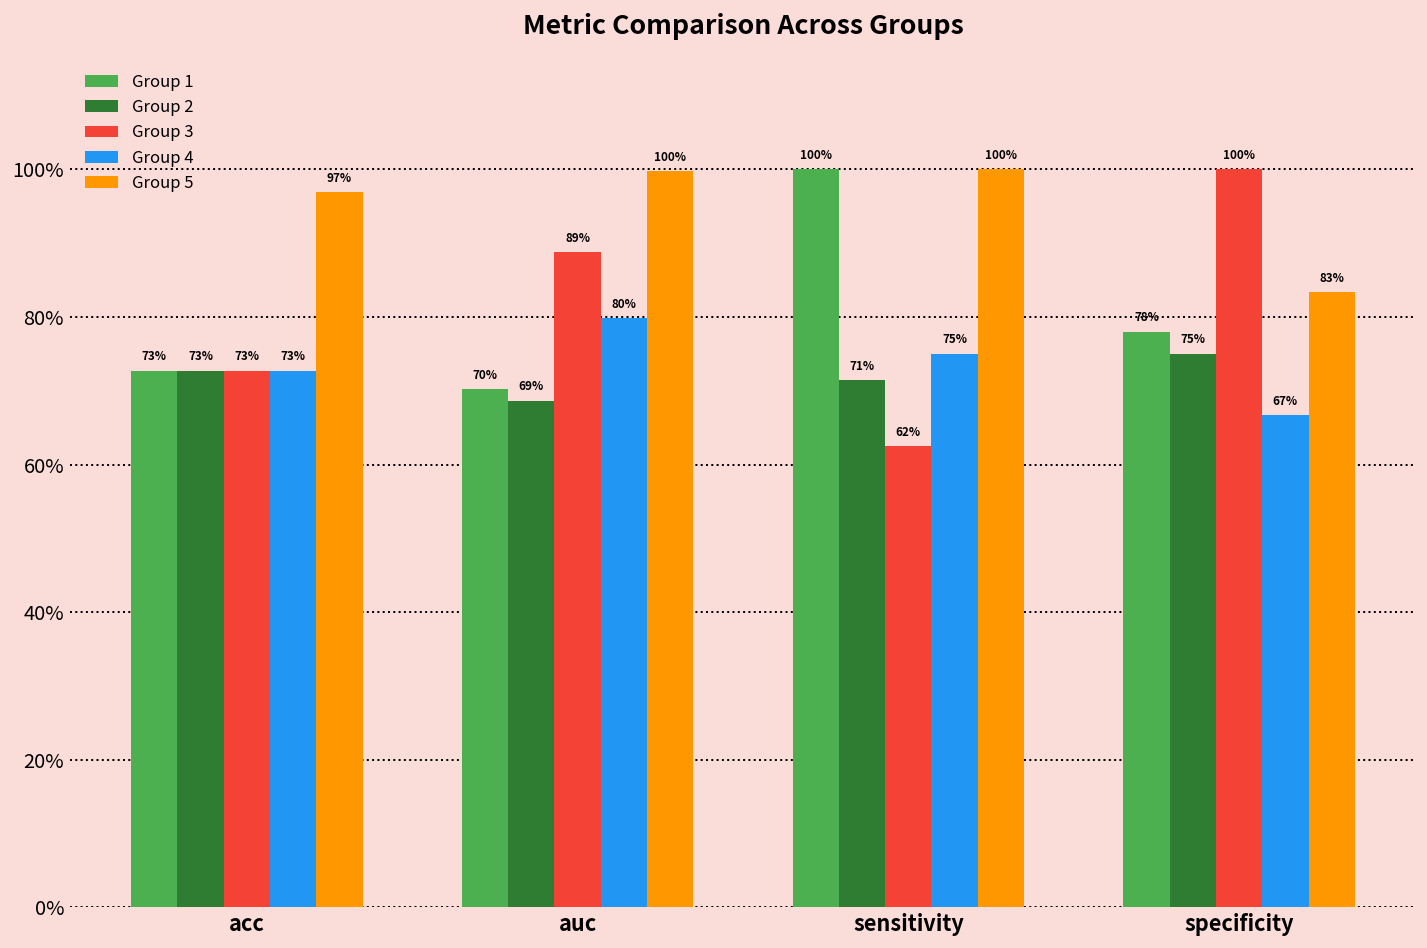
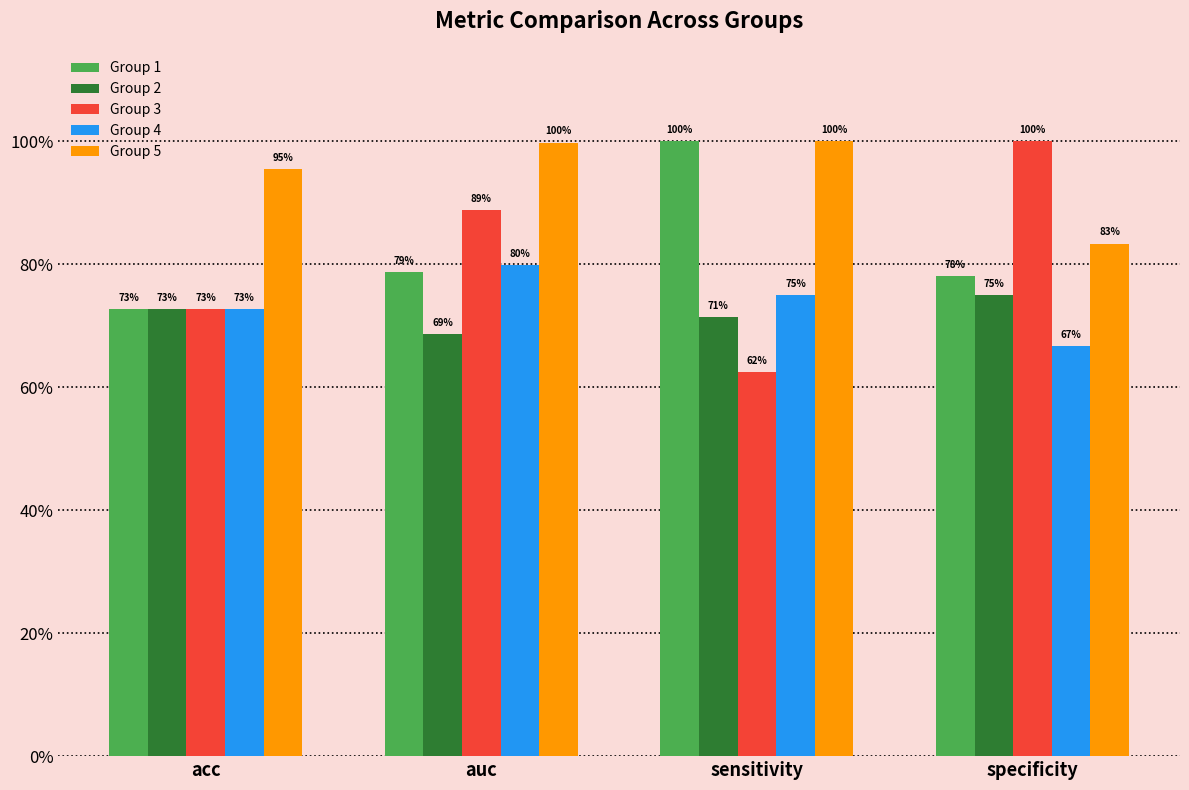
  {
    "Group 1": {
      "acc": "73%",
-     "auc": "70%",
+     "auc": "79%",
      "sensitivity": "100%",
      "specificity": "78%"
    },
    "Group 2": {
      "acc": "73%",
      "auc": "69%",
      "sensitivity": "71%",
      "specificity": "75%"
    },
    "Group 3": {
      "acc": "73%",
      "auc": "89%",
      "sensitivity": "62%",
      "specificity": "100%"
    },
    "Group 4": {
      "acc": "73%",
      "auc": "80%",
      "sensitivity": "75%",
      "specificity": "67%"
    },
    "Group 5": {
-     "acc": "97%",
+     "acc": "95%",
      "auc": "100%",
      "sensitivity": "100%",
      "specificity": "83%"
    }
  }
